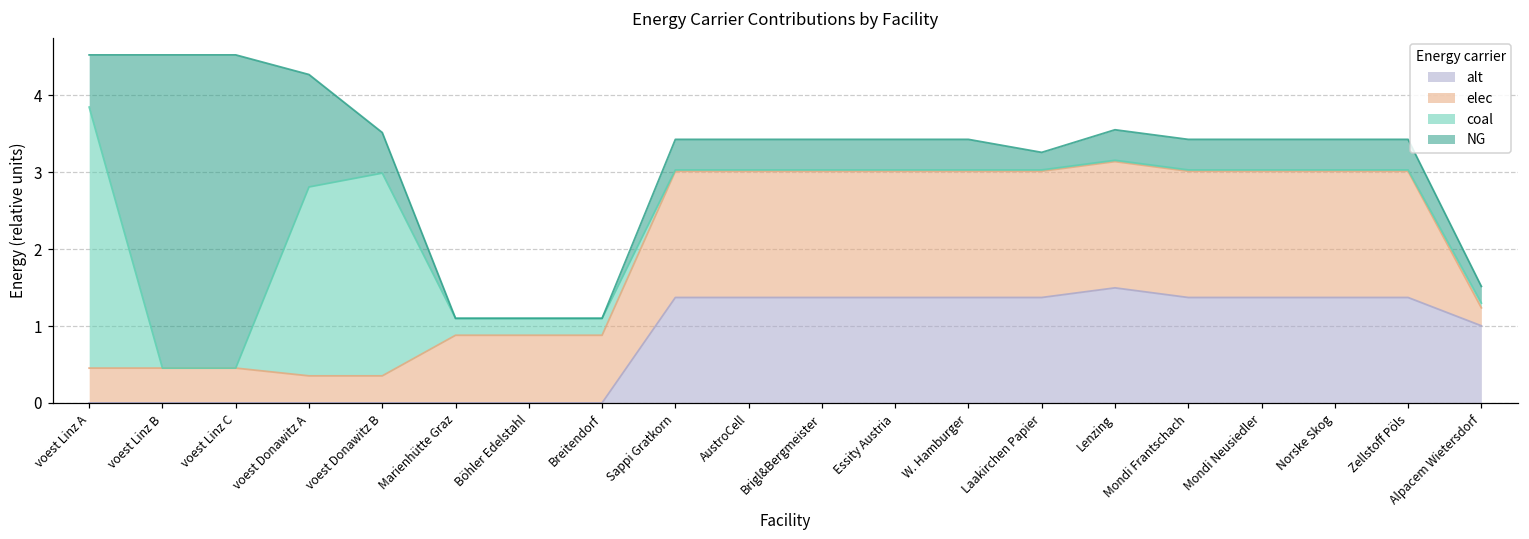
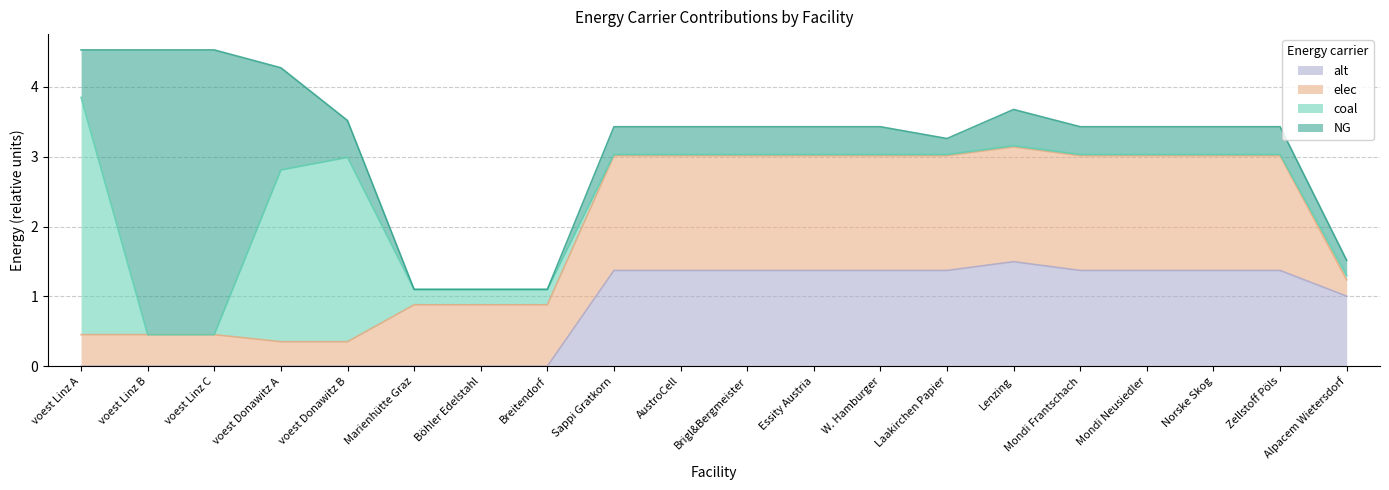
  {
    "alt": {
      "voest Linz A": 0.0,
      "voest Linz B": 0.0,
      "voest Linz C": 0.0,
      "voest Donawitz A": 0.0,
      "voest Donawitz B": 0.0,
      "Marienhütte Graz": 0.0,
      "Böhler Edelstahl": 0.0,
      "Breitendorf": 0.0,
      "Sappi Gratkorn": 1.4,
      "AustroCell": 1.4,
      "Brigl&Bergmeister": 1.4,
      "Essity Austria": 1.4,
      "W. Hamburger": 1.4,
      "Laakirchen Papier": 1.4,
      "Lenzing": 1.5,
      "Mondi Frantschach": 1.4,
      "Mondi Neusiedler": 1.4,
      "Norske Skog": 1.4,
      "Zellstoff Pöls": 1.4,
      "Alpacem Wietersdorf": 1.0
    },
    "elec": {
      "voest Linz A": 0.5,
      "voest Donawitz A": 0.4,
      "voest Donawitz B": 0.4,
      "Marienhütte Graz": 0.9,
      "Böhler Edelstahl": 0.9,
      "Breitendorf": 0.9,
      "Alpacem Wietersdorf": 0.2
    },
    "coal": {
      "voest Linz A": 3.4,
      "voest Donawitz A": 2.5,
      "voest Donawitz B": 2.6,
      "Alpacem Wietersdorf": 0.1
    },
    "NG": {
      "voest Linz A": 0.7,
      "voest Linz B": 4.1,
      "voest Linz C": 4.1,
      "voest Donawitz A": 1.5,
      "voest Donawitz B": 0.5,
      "Sappi Gratkorn": 0.4,
      "AustroCell": 0.4,
      "Brigl&Bergmeister": 0.4,
      "Essity Austria": 0.4,
      "W. Hamburger": 0.4,
      "Laakirchen Papier": 0.2,
-     "Lenzing": 0.4,
+     "Lenzing": 0.5,
      "Mondi Frantschach": 0.4,
      "Mondi Neusiedler": 0.4,
      "Norske Skog": 0.4,
      "Zellstoff Pöls": 0.4,
      "Alpacem Wietersdorf": 0.2
    }
  }
